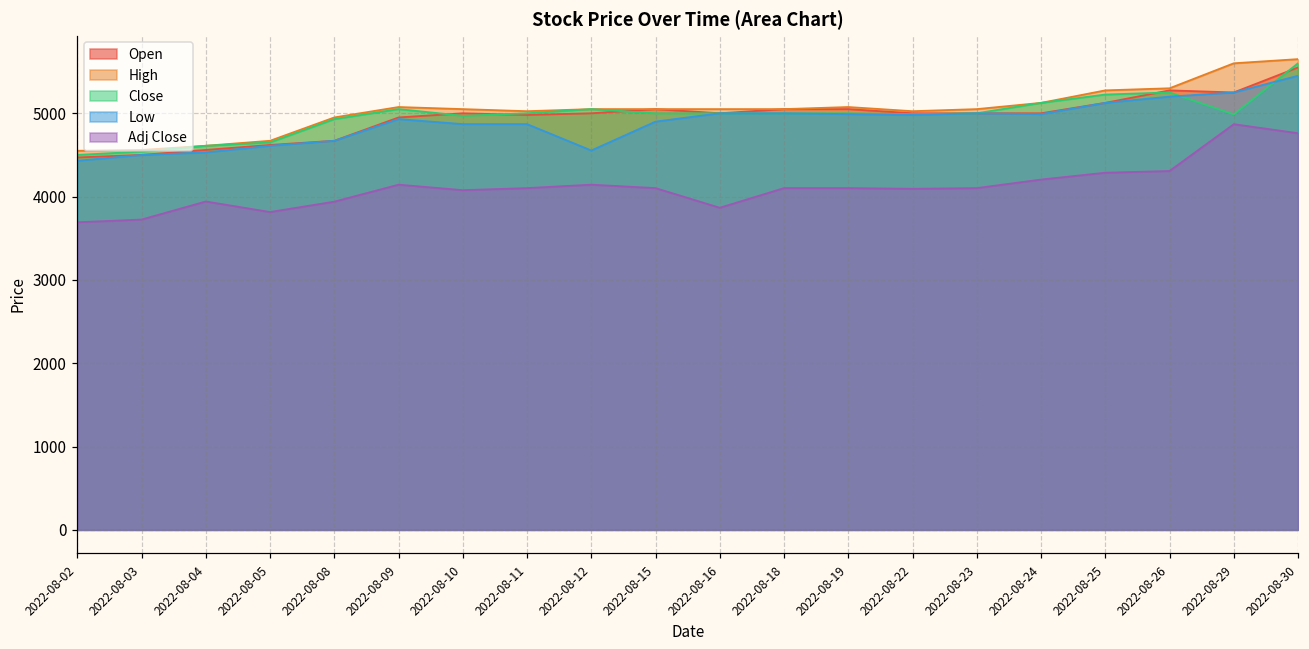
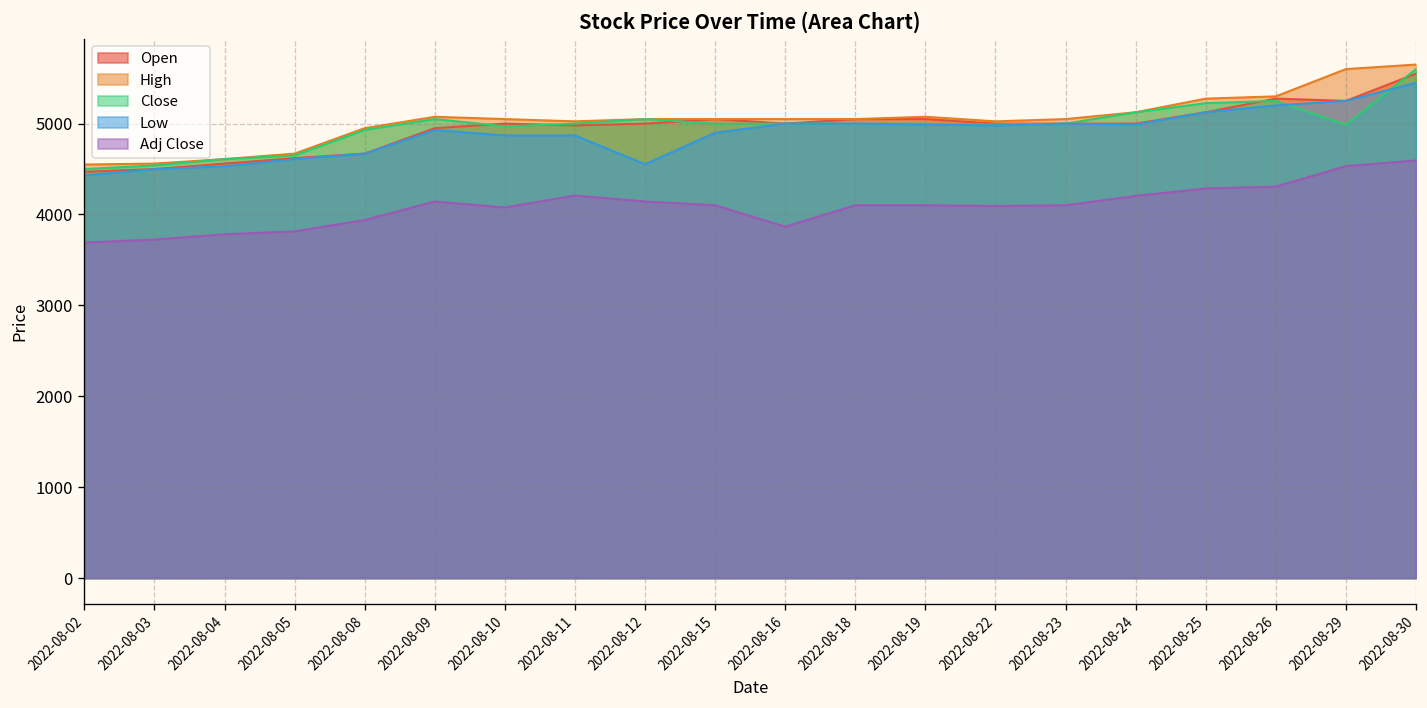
  {
    "Close": {
      "2022-08-15": 5000,
      "2022-08-25": 5200,
      "2022-08-29": 5000,
      "2022-08-30": 5600
    },
    "Low": {
      "2022-08-02": 4400,
      "2022-08-10": 4900,
      "2022-08-11": 4900,
      "2022-08-12": 4600,
      "2022-08-15": 4900,
      "2022-08-26": 5200,
      "2022-08-30": 5500
    },
    "Adj Close": {
      "2022-08-02": 3700,
      "2022-08-03": 3700,
-     "2022-08-04": 3900,
+     "2022-08-04": 3800,
      "2022-08-05": 3800,
      "2022-08-08": 3900,
      "2022-08-09": 4100,
      "2022-08-10": 4100,
-     "2022-08-11": 4100,
+     "2022-08-11": 4200,
      "2022-08-12": 4100,
      "2022-08-15": 4100,
      "2022-08-16": 3900,
      "2022-08-18": 4100,
      "2022-08-19": 4100,
      "2022-08-22": 4100,
      "2022-08-23": 4100,
      "2022-08-24": 4200,
      "2022-08-25": 4300,
      "2022-08-26": 4300,
-     "2022-08-29": 4900,
-     "2022-08-30": 4800
+     "2022-08-29": 4500,
+     "2022-08-30": 4600
    }
  }
